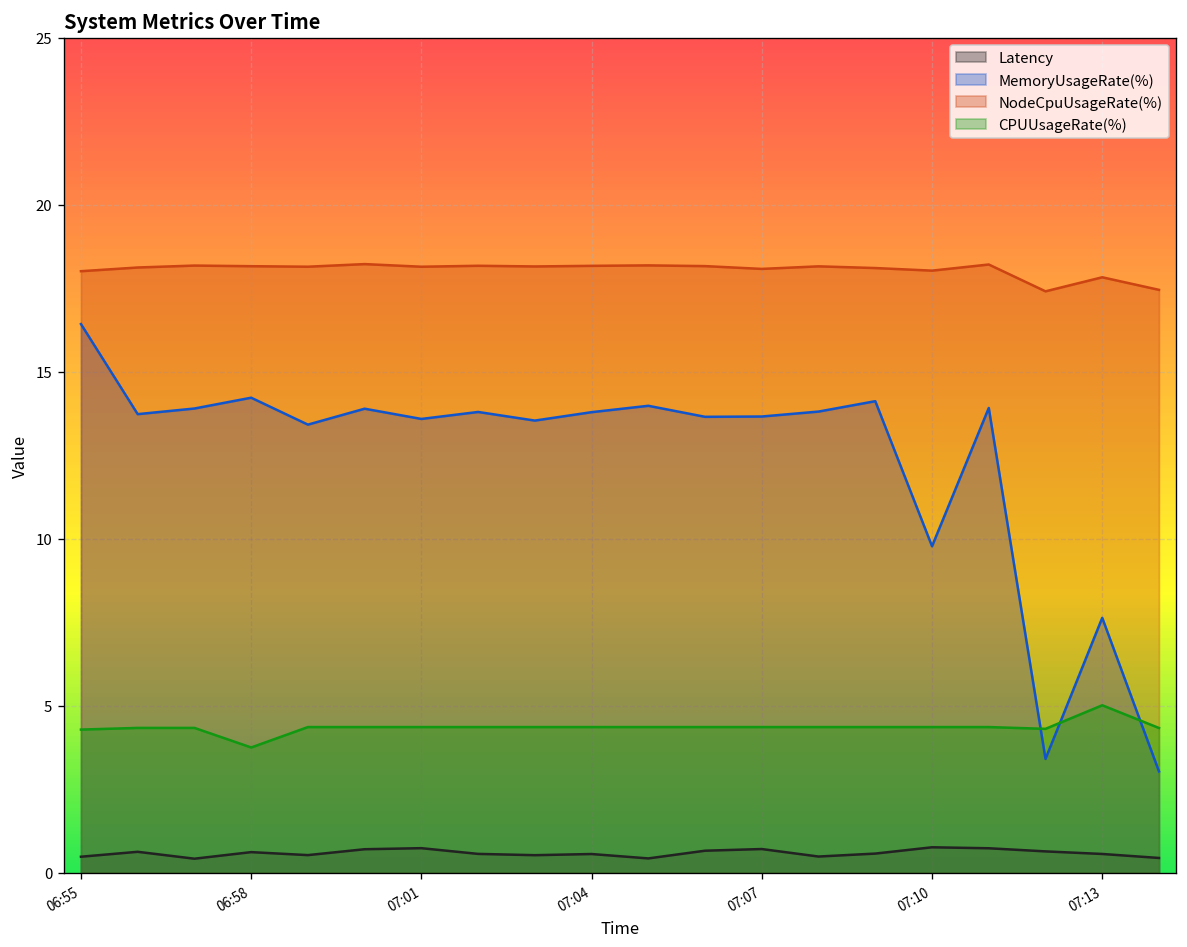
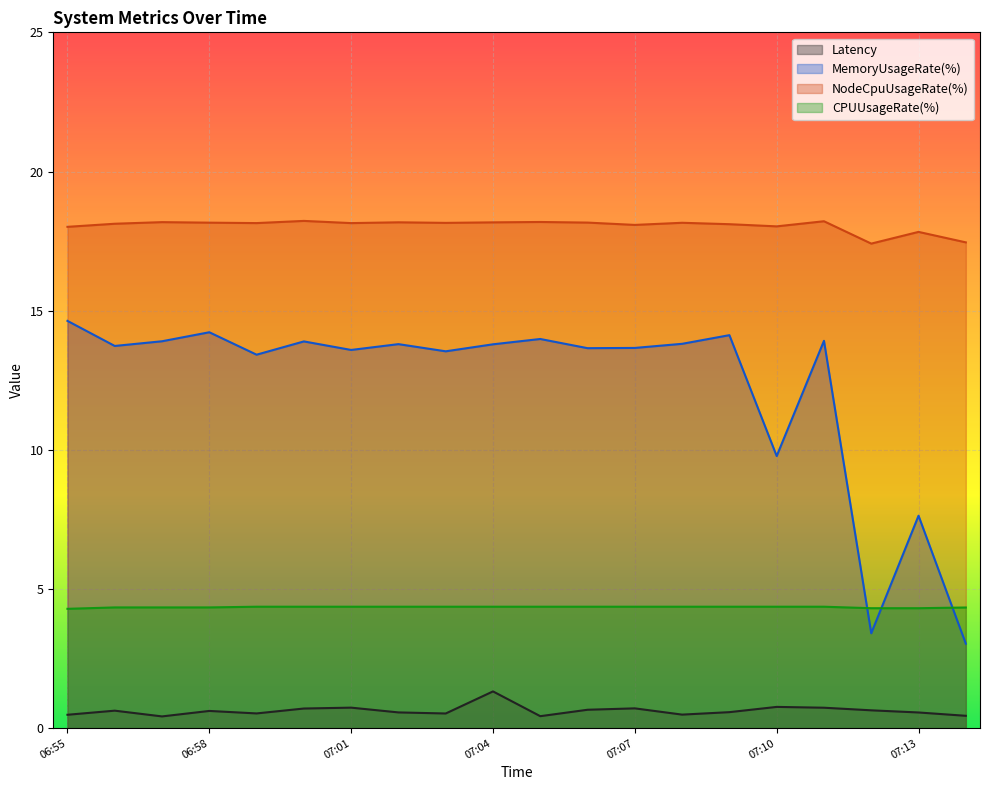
  {
    "Latency": {
      "06:55": 0.5,
      "06:58": 0.6,
      "07:01": 0.7,
-     "07:04": 0.6,
+     "07:04": 1.3,
      "07:07": 0.7,
      "07:10": 0.8,
      "07:13": 0.6
    },
    "MemoryUsageRate(%)": {
-     "06:55": 16.4,
+     "06:55": 14.6,
      "06:58": 14.2,
      "07:01": 13.6,
      "07:04": 13.8,
      "07:07": 13.7,
      "07:10": 9.8,
      "07:13": 7.6
    },
    "NodeCpuUsageRate(%)": {
      "06:55": 18.0,
      "06:58": 18.2,
      "07:01": 18.1,
      "07:04": 18.2,
      "07:07": 18.1,
      "07:10": 18.0,
      "07:13": 17.8
    },
    "CPUUsageRate(%)": {
      "06:55": 4.3,
-     "06:58": 3.8,
+     "06:58": 4.3,
      "07:01": 4.4,
      "07:04": 4.4,
      "07:07": 4.4,
      "07:10": 4.4,
-     "07:13": 5.0
+     "07:13": 4.3
    }
  }
